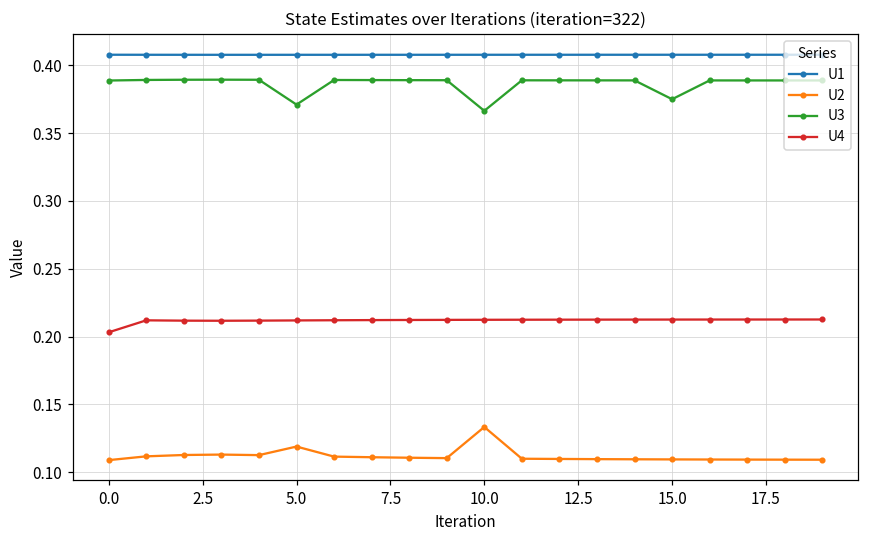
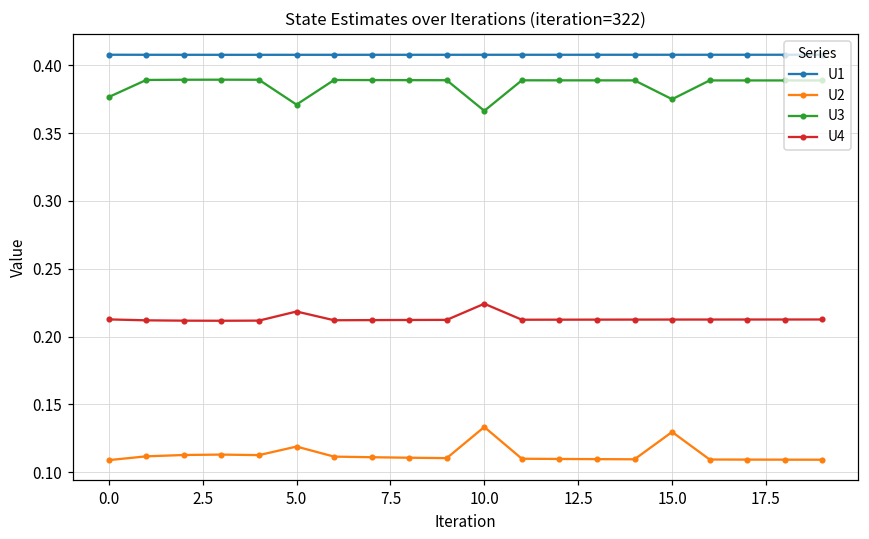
  {
    "U1": {
      "0.0": 0.408,
      "5.0": 0.408,
      "10.0": 0.408,
      "15.0": 0.408
    },
    "U2": {
      "0.0": 0.109,
      "5.0": 0.119,
      "10.0": 0.133,
-     "15.0": 0.109
+     "15.0": 0.130
    },
    "U3": {
-     "0.0": 0.389,
+     "0.0": 0.377,
      "5.0": 0.371,
      "10.0": 0.366,
      "15.0": 0.375
    },
    "U4": {
-     "0.0": 0.203,
-     "5.0": 0.212,
-     "10.0": 0.212,
+     "0.0": 0.213,
+     "5.0": 0.218,
+     "10.0": 0.224,
      "15.0": 0.212
    }
  }
